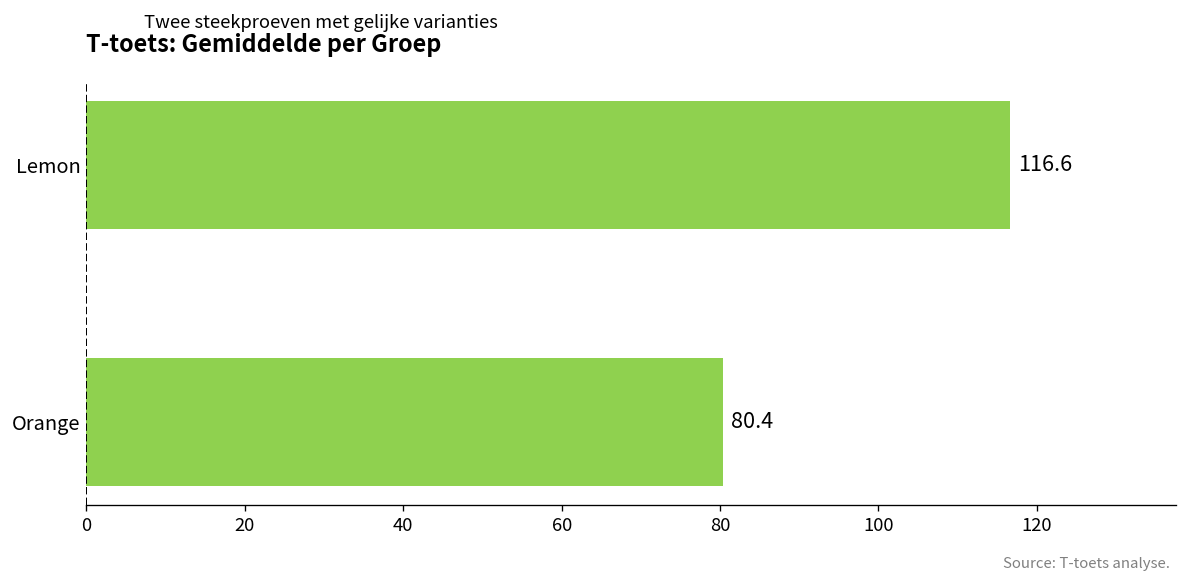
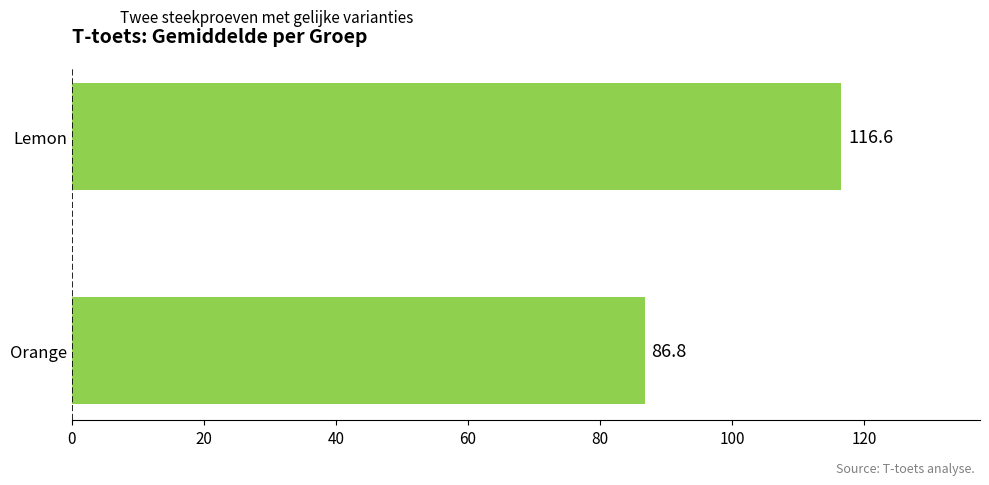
  {
    "Lemon": 116.6,
-   "Orange": 80.4
+   "Orange": 86.8
  }
